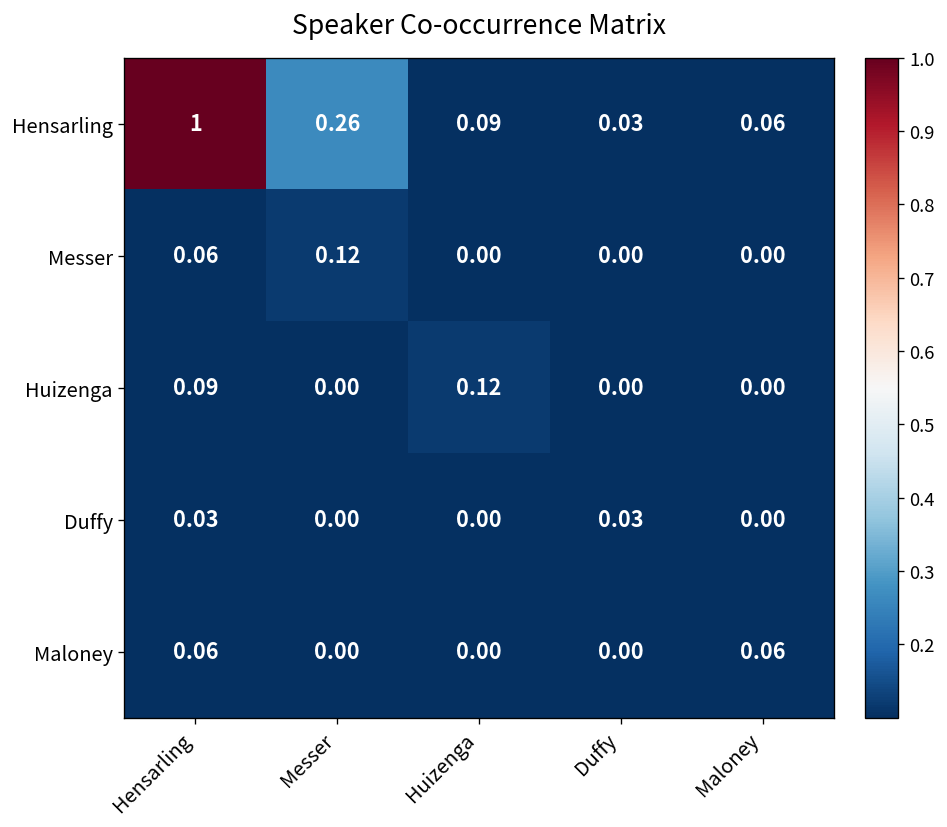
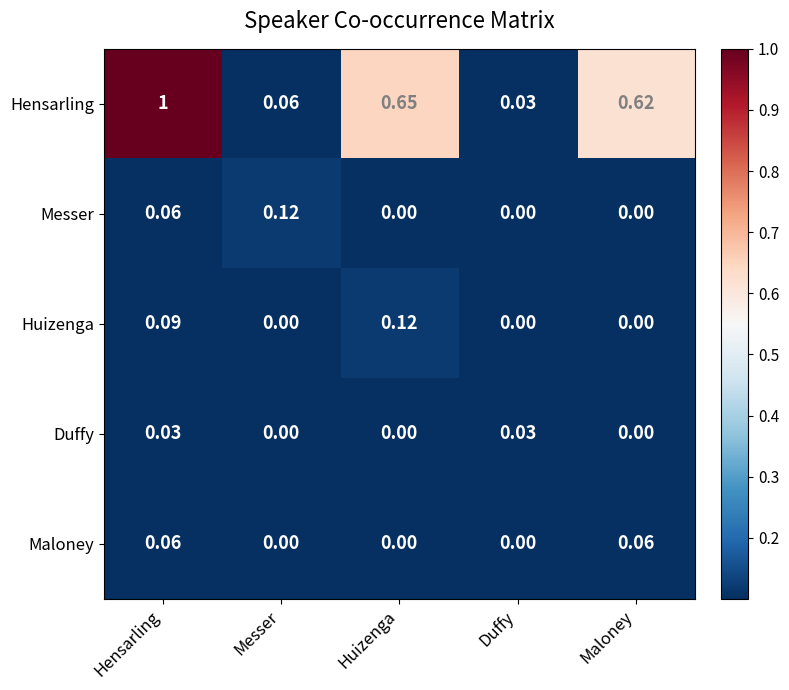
  {
    "Hensarling": {
      "Hensarling": 1,
-     "Messer": 0.26,
-     "Huizenga": 0.09,
+     "Messer": 0.06,
+     "Huizenga": 0.65,
      "Duffy": 0.03,
-     "Maloney": 0.06
+     "Maloney": 0.62
    },
    "Messer": {
      "Hensarling": 0.06,
      "Messer": 0.12,
      "Huizenga": 0.00,
      "Duffy": 0.00,
      "Maloney": 0.00
    },
    "Huizenga": {
      "Hensarling": 0.09,
      "Messer": 0.00,
      "Huizenga": 0.12,
      "Duffy": 0.00,
      "Maloney": 0.00
    },
    "Duffy": {
      "Hensarling": 0.03,
      "Messer": 0.00,
      "Huizenga": 0.00,
      "Duffy": 0.03,
      "Maloney": 0.00
    },
    "Maloney": {
      "Hensarling": 0.06,
      "Messer": 0.00,
      "Huizenga": 0.00,
      "Duffy": 0.00,
      "Maloney": 0.06
    }
  }
